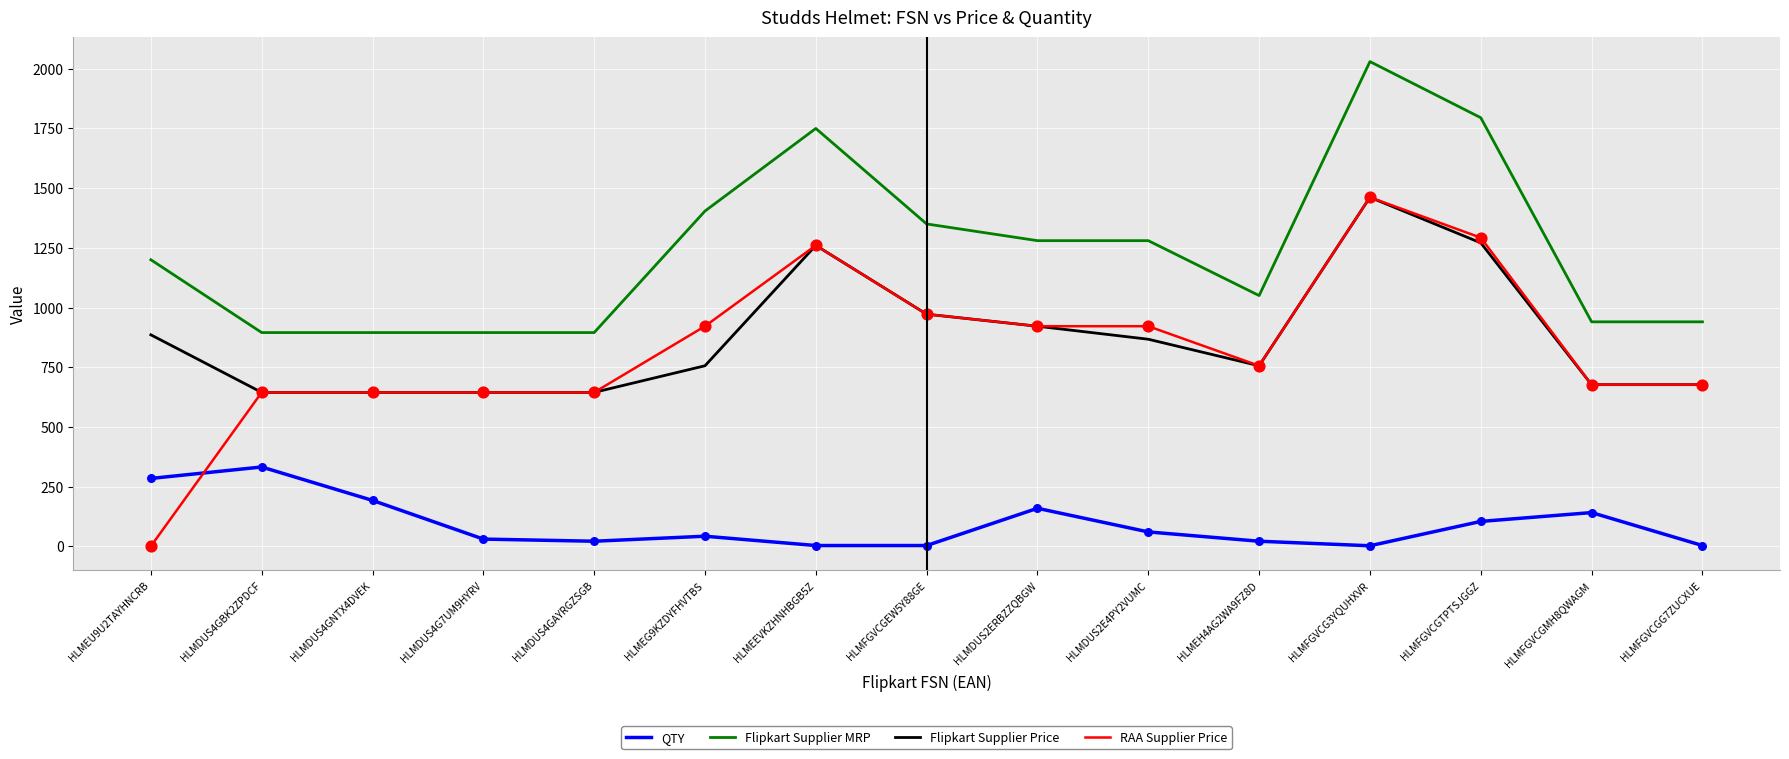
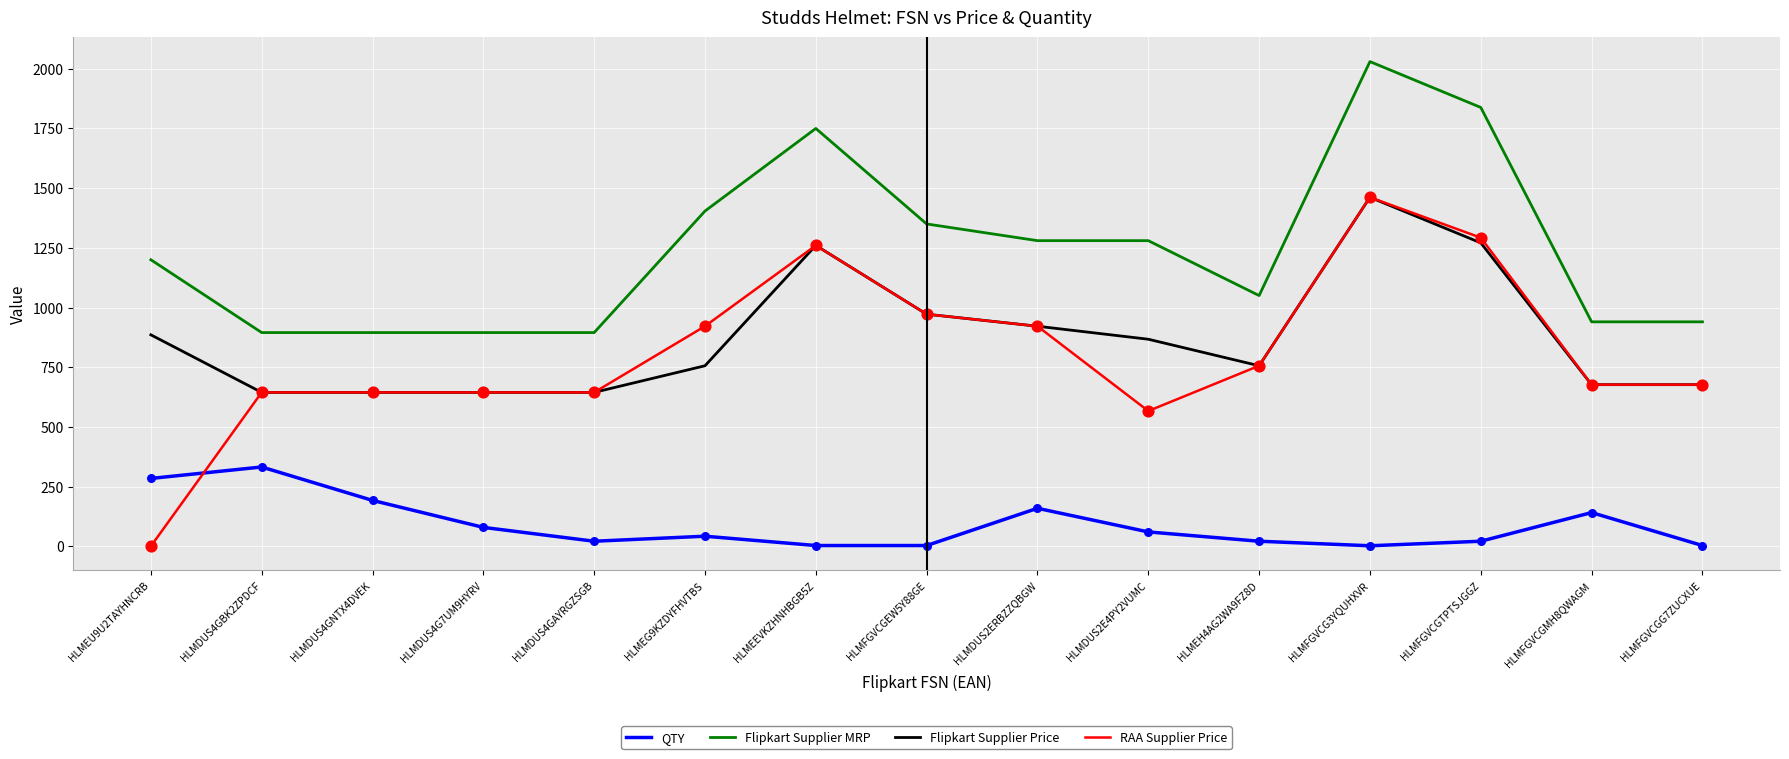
  {
    "QTY": {
      "HLMEU9U2TAYHNCRB": 280,
      "HLMDUS4GBK2ZPDCF": 330,
      "HLMDUS4GNTX4DVEK": 190,
-     "HLMDUS4G7UM9HYRV": 30,
+     "HLMDUS4G7UM9HYRV": 80,
      "HLMDUS4GAYRGZSGB": 20,
      "HLMEG9KZDYFHVTBS": 40,
      "HLMEEVKZHNHBGB5Z": 0,
      "HLMFGVCGEW5Y88GE": 0,
      "HLMDUS2ERBZZQBGW": 160,
      "HLMDUS2E4PY2VUMC": 60,
      "HLMEH4AG2WA9FZ8D": 20,
      "HLMFGVCG3YQUHXVR": 0,
-     "HLMFGVCGTPTSJGGZ": 100,
+     "HLMFGVCGTPTSJGGZ": 20,
      "HLMFGVCGMH8QWAGM": 140,
      "HLMFGVCGG7ZUCXUE": 0
    },
    "Flipkart Supplier MRP": {
      "HLMEU9U2TAYHNCRB": 1200,
      "HLMDUS4GBK2ZPDCF": 900,
      "HLMDUS4GNTX4DVEK": 900,
      "HLMDUS4G7UM9HYRV": 900,
      "HLMDUS4GAYRGZSGB": 900,
      "HLMEG9KZDYFHVTBS": 1400,
      "HLMEEVKZHNHBGB5Z": 1750,
      "HLMFGVCGEW5Y88GE": 1350,
      "HLMDUS2ERBZZQBGW": 1280,
      "HLMDUS2E4PY2VUMC": 1280,
      "HLMEH4AG2WA9FZ8D": 1050,
      "HLMFGVCG3YQUHXVR": 2030,
-     "HLMFGVCGTPTSJGGZ": 1800,
+     "HLMFGVCGTPTSJGGZ": 1840,
      "HLMFGVCGMH8QWAGM": 940,
      "HLMFGVCGG7ZUCXUE": 940
    },
    "Flipkart Supplier Price": {
      "HLMEU9U2TAYHNCRB": 890,
      "HLMEG9KZDYFHVTBS": 760,
      "HLMDUS2E4PY2VUMC": 870,
      "HLMFGVCGTPTSJGGZ": 1270
    },
    "RAA Supplier Price": {
      "HLMEU9U2TAYHNCRB": 0,
      "HLMEG9KZDYFHVTBS": 920,
-     "HLMDUS2E4PY2VUMC": 920,
+     "HLMDUS2E4PY2VUMC": 570,
      "HLMFGVCGTPTSJGGZ": 1290
    }
  }
